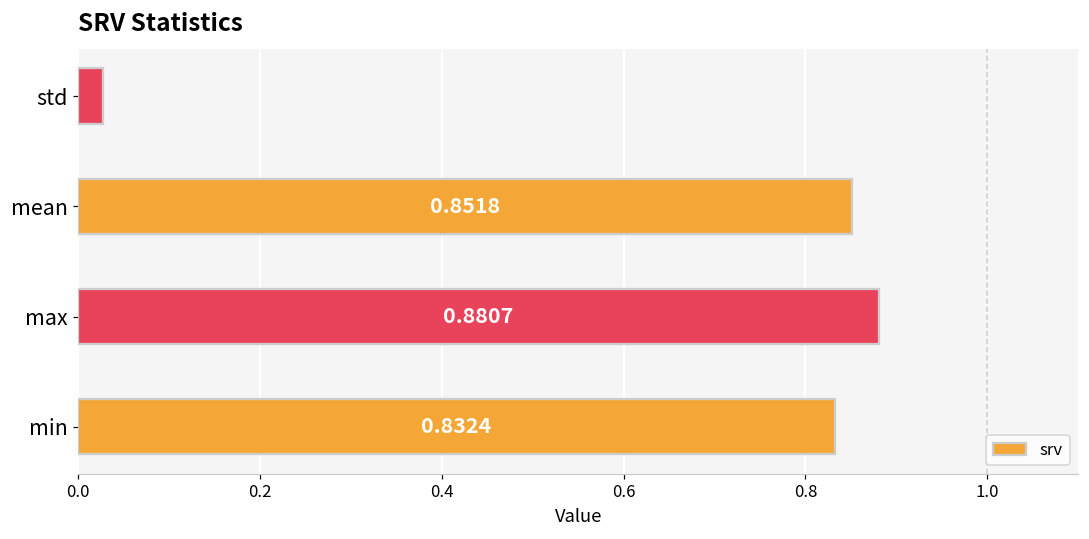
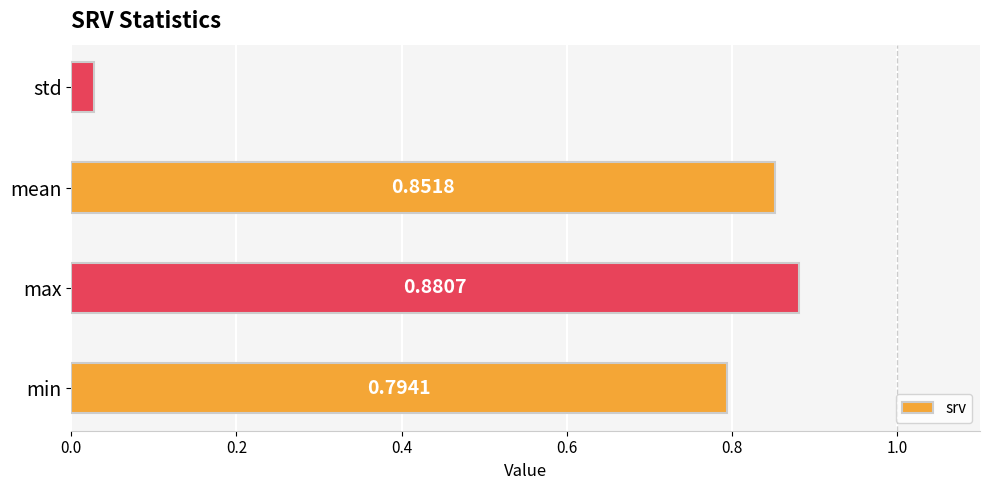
  {
    "mean": 0.8518,
    "max": 0.8807,
-   "min": 0.8324
+   "min": 0.7941
  }
